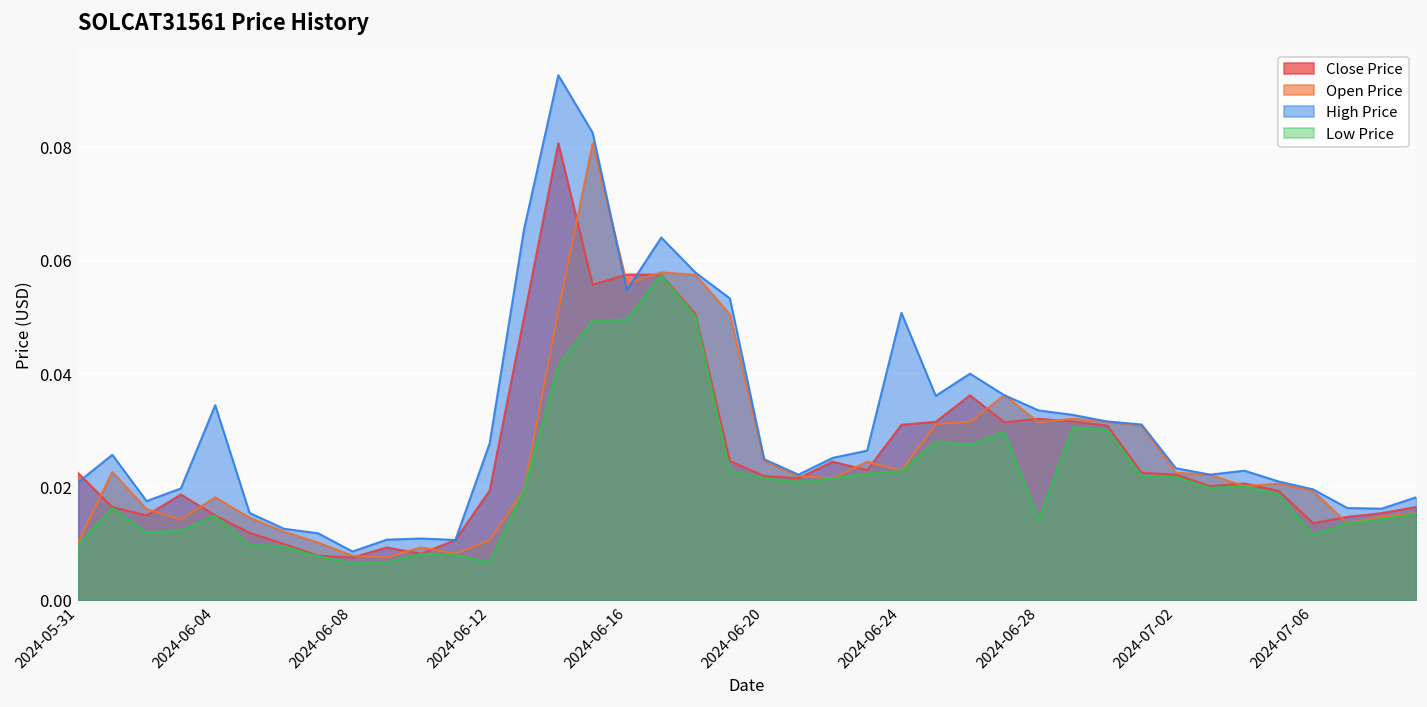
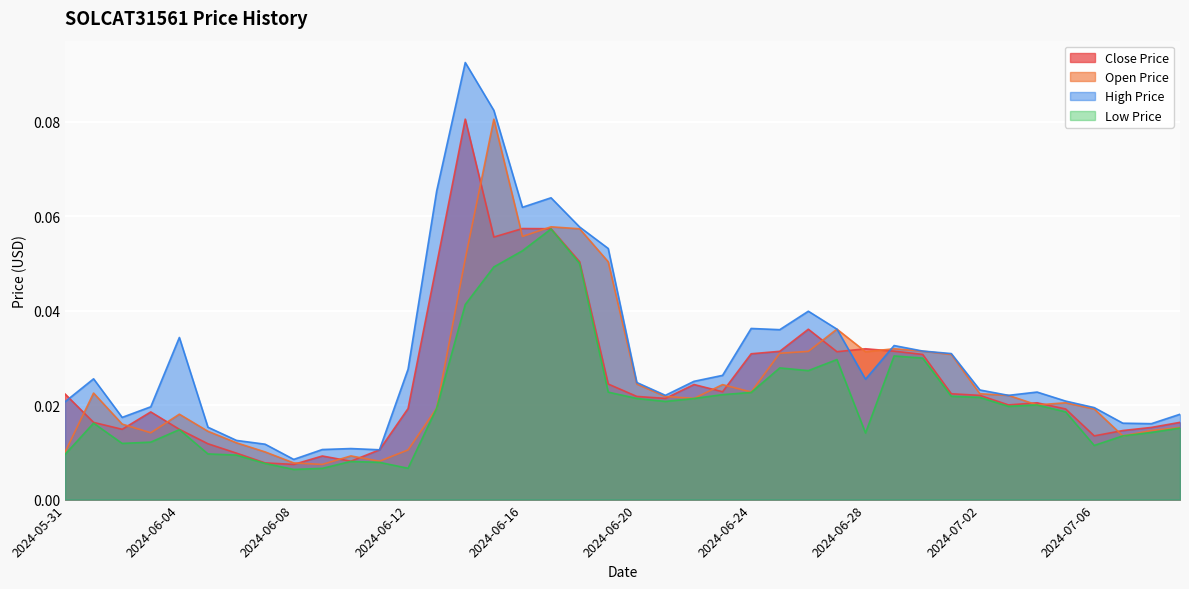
  {
    "High Price": {
      "2024-05-31": 0.021,
      "2024-06-04": 0.034,
      "2024-06-08": 0.009,
      "2024-06-12": 0.028,
-     "2024-06-16": 0.055,
-     "2024-06-24": 0.051,
-     "2024-06-28": 0.033,
+     "2024-06-16": 0.062,
+     "2024-06-24": 0.036,
+     "2024-06-28": 0.026,
      "2024-07-02": 0.023
    },
    "Low Price": {
      "2024-06-08": 0.006,
      "2024-06-12": 0.007,
-     "2024-06-16": 0.049,
+     "2024-06-16": 0.053,
      "2024-06-28": 0.014,
      "2024-07-06": 0.011
    }
  }
